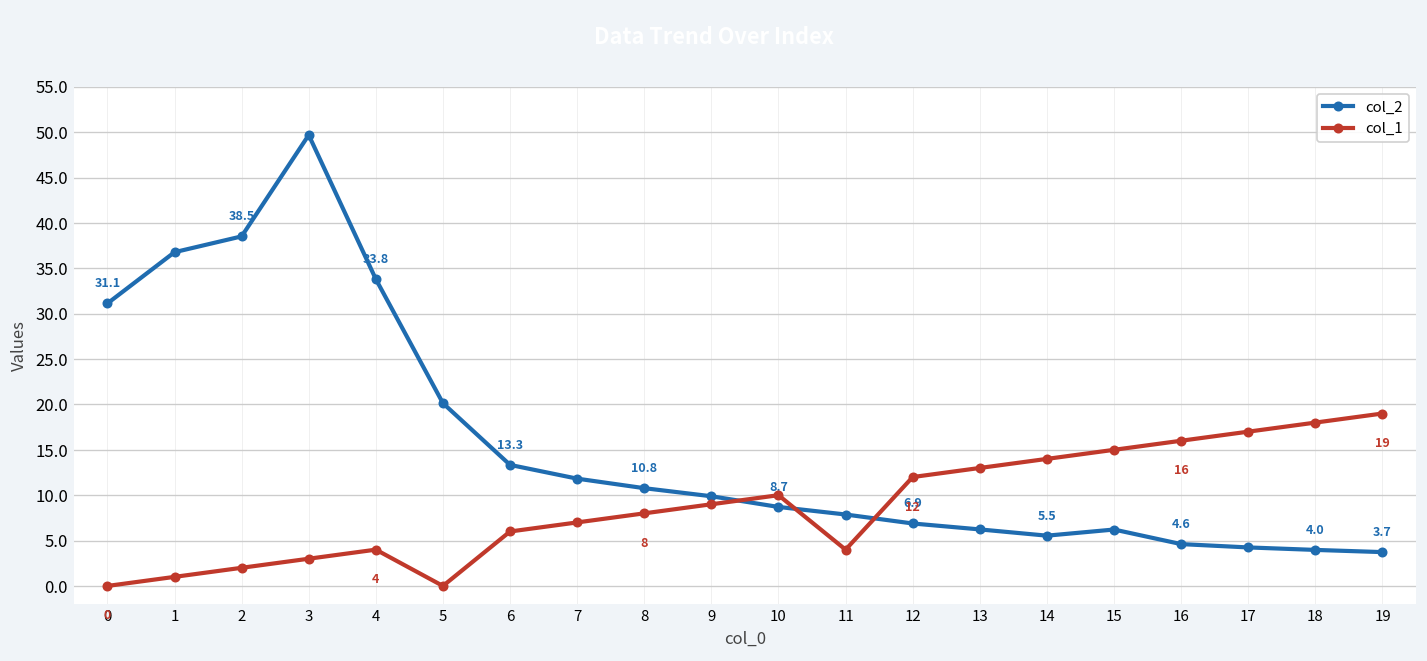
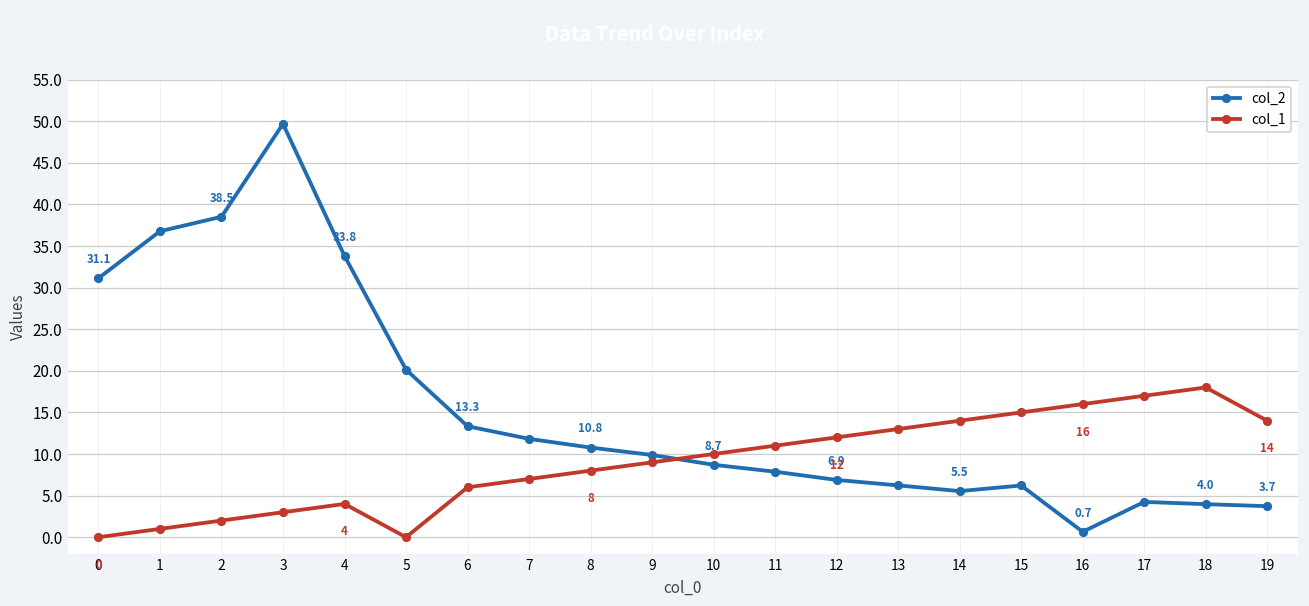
  {
    "col_2": {
      "0": 31.1,
      "2": 38.5,
      "4": 33.8,
      "6": 13.3,
      "8": 10.8,
      "14": 5.5,
-     "16": 4.6,
+     "16": 0.7,
      "18": 4.0,
      "19": 3.7
    },
    "col_1": {
      "0": 0,
      "4": 4,
      "8": 8,
-     "11": 4,
+     "11": 11,
      "16": 16,
-     "19": 19
+     "19": 14
    }
  }
